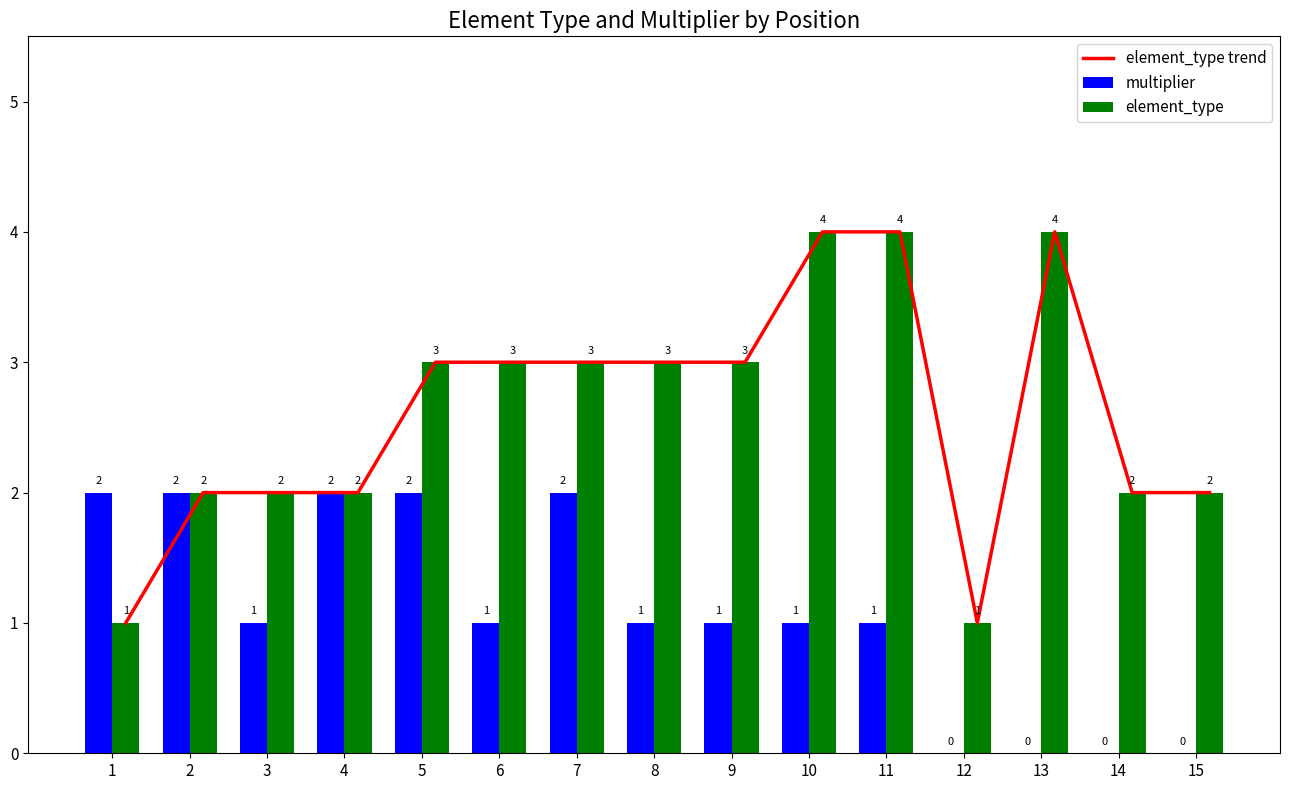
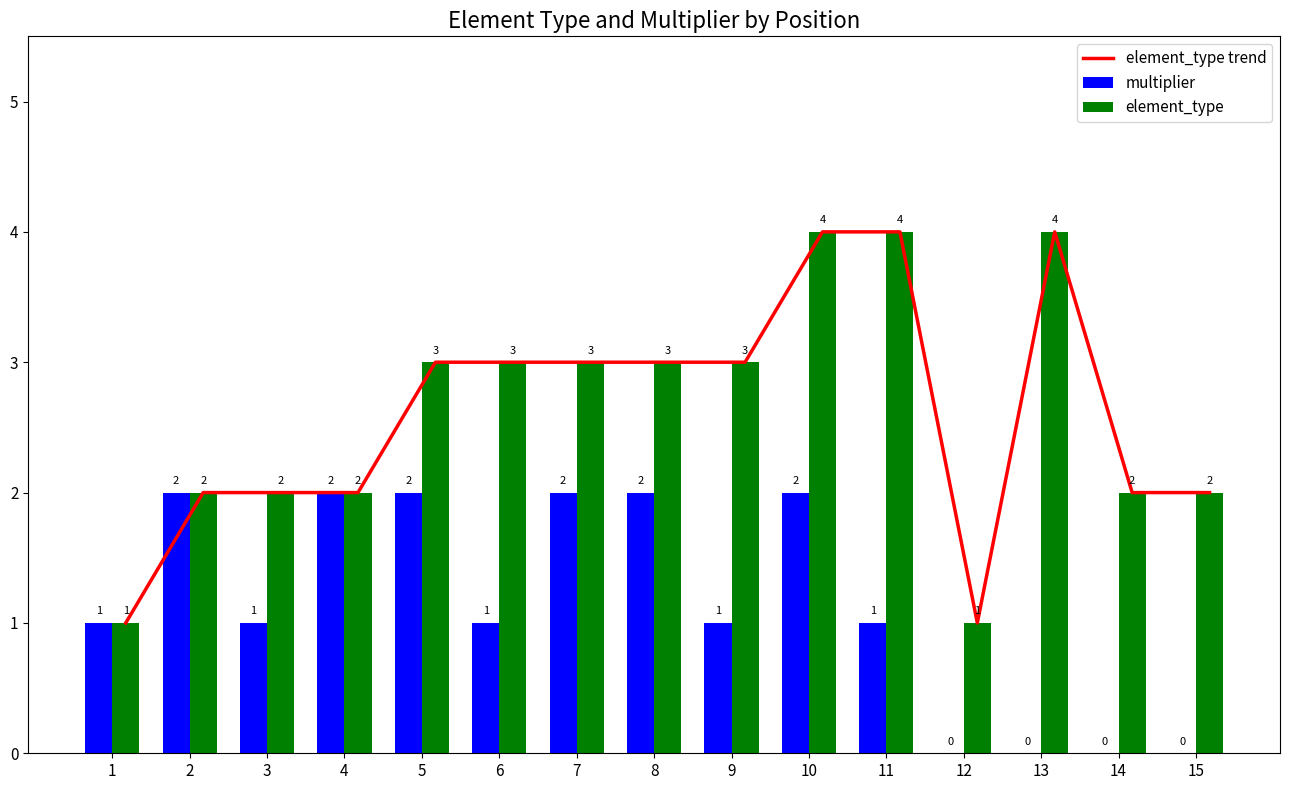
  {
    "multiplier": {
-     "1": 2,
+     "1": 1,
      "2": 2,
      "3": 1,
      "4": 2,
      "5": 2,
      "6": 1,
      "7": 2,
-     "8": 1,
+     "8": 2,
      "9": 1,
-     "10": 1,
+     "10": 2,
      "11": 1,
      "12": 0,
      "13": 0,
      "14": 0,
      "15": 0
    },
    "element_type": {
      "1": 1,
      "2": 2,
      "3": 2,
      "4": 2,
      "5": 3,
      "6": 3,
      "7": 3,
      "8": 3,
      "9": 3,
      "10": 4,
      "11": 4,
      "12": 1,
      "13": 4,
      "14": 2,
      "15": 2
    }
  }
